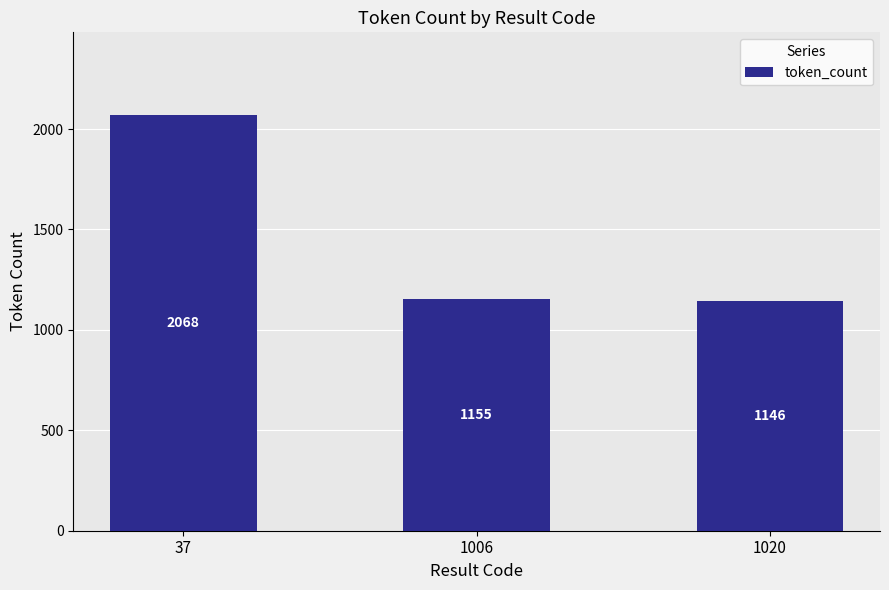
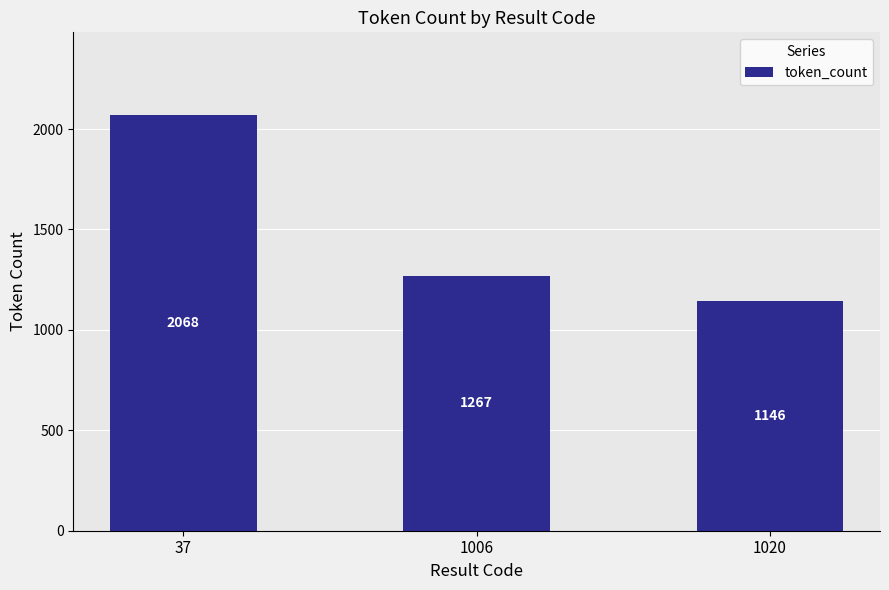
  {
    "37": 2068,
-   "1006": 1155,
+   "1006": 1267,
    "1020": 1146
  }
